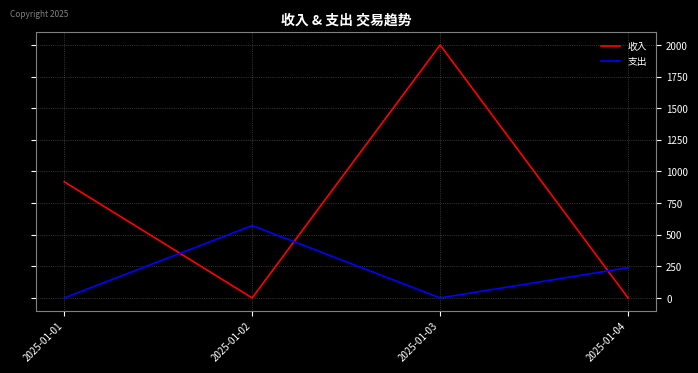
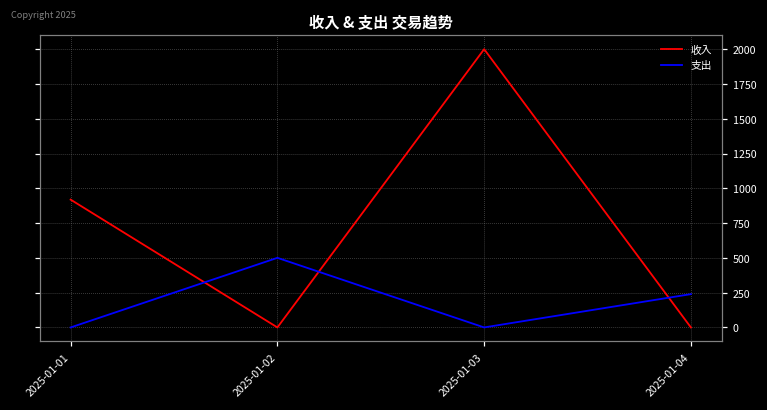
  {
    "收入": {
      "2025-01-01": 920,
      "2025-01-02": 0,
      "2025-01-03": 2000,
      "2025-01-04": 0
    },
    "支出": {
      "2025-01-01": 0,
-     "2025-01-02": 570,
+     "2025-01-02": 500,
      "2025-01-03": 0,
      "2025-01-04": 240
    }
  }
